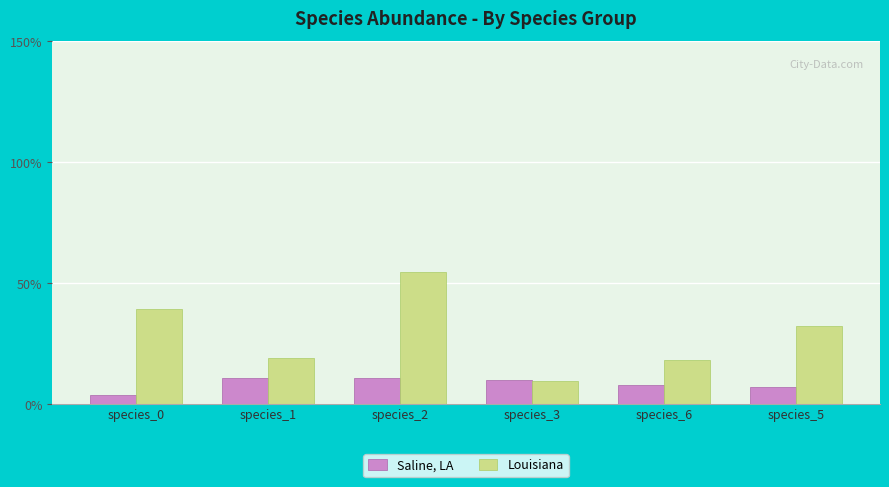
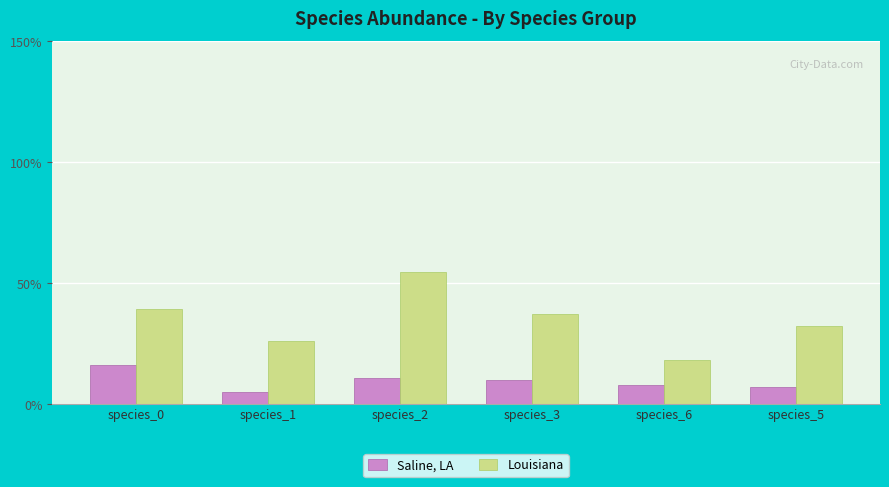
  {
    "Saline, LA": {
-     "species_0": "4%",
-     "species_1": "11%",
+     "species_0": "16%",
+     "species_1": "5%",
      "species_2": "11%",
      "species_3": "10%",
      "species_6": "8%",
      "species_5": "7%"
    },
    "Louisiana": {
      "species_0": "39%",
-     "species_1": "19%",
+     "species_1": "26%",
      "species_2": "54%",
-     "species_3": "9%",
+     "species_3": "37%",
      "species_6": "18%",
      "species_5": "32%"
    }
  }
